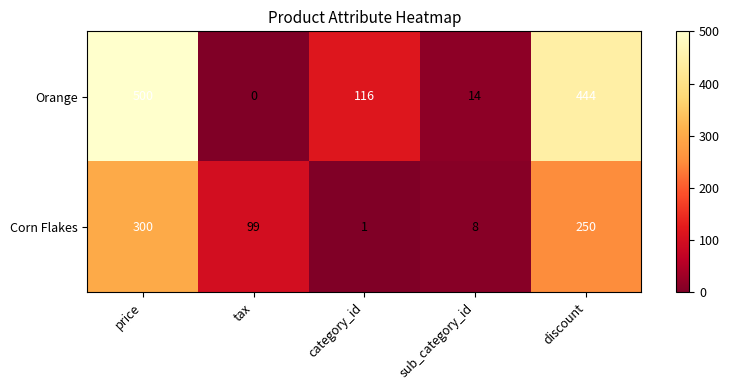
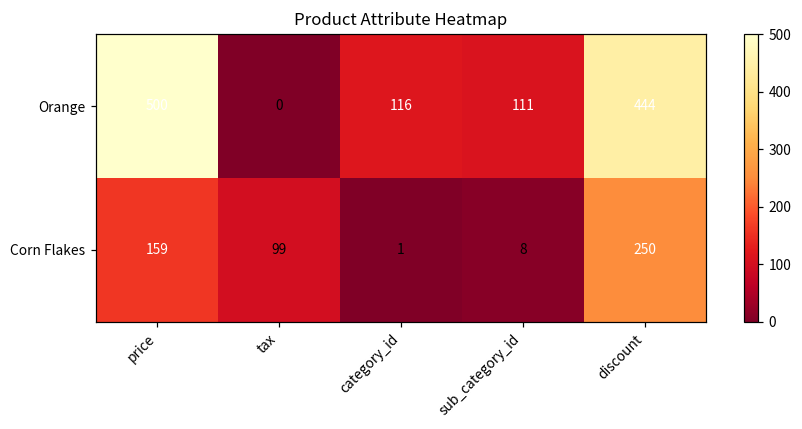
  {
    "Orange": {
      "price": 500,
      "tax": 0,
      "category_id": 116,
-     "sub_category_id": 14,
+     "sub_category_id": 111,
      "discount": 444
    },
    "Corn Flakes": {
-     "price": 300,
+     "price": 159,
      "tax": 99,
      "category_id": 1,
      "sub_category_id": 8,
      "discount": 250
    }
  }
